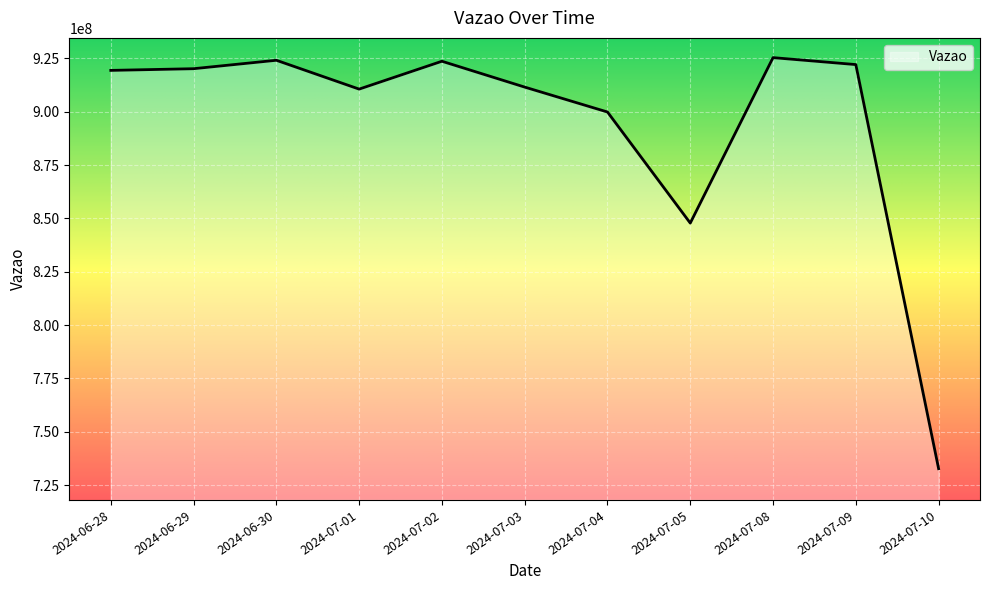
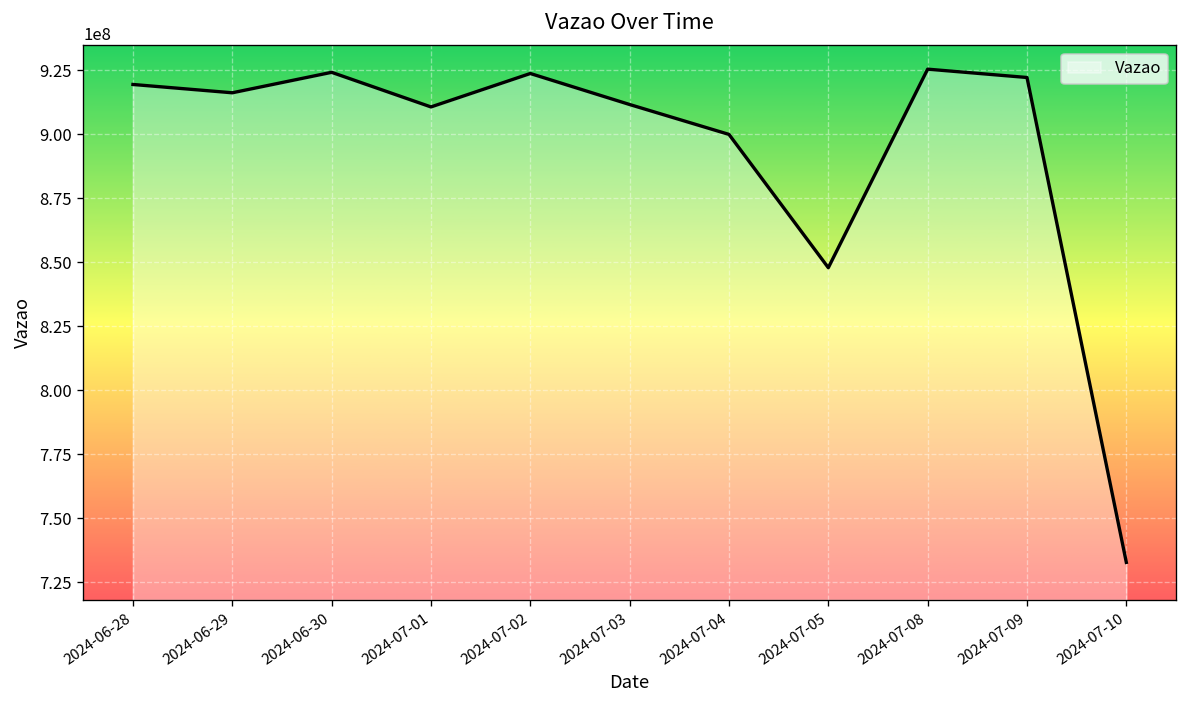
  {
    "2024-06-28": 919000000,
-   "2024-06-29": 920000000,
+   "2024-06-29": 916000000,
    "2024-06-30": 924000000,
    "2024-07-01": 911000000,
    "2024-07-02": 924000000,
    "2024-07-03": 912000000,
    "2024-07-04": 900000000,
    "2024-07-05": 848000000,
    "2024-07-08": 925000000,
    "2024-07-09": 922000000,
    "2024-07-10": 733000000
  }
